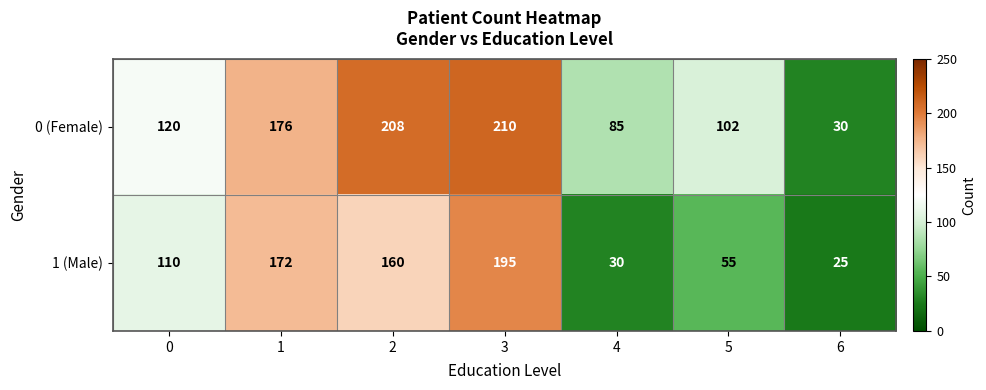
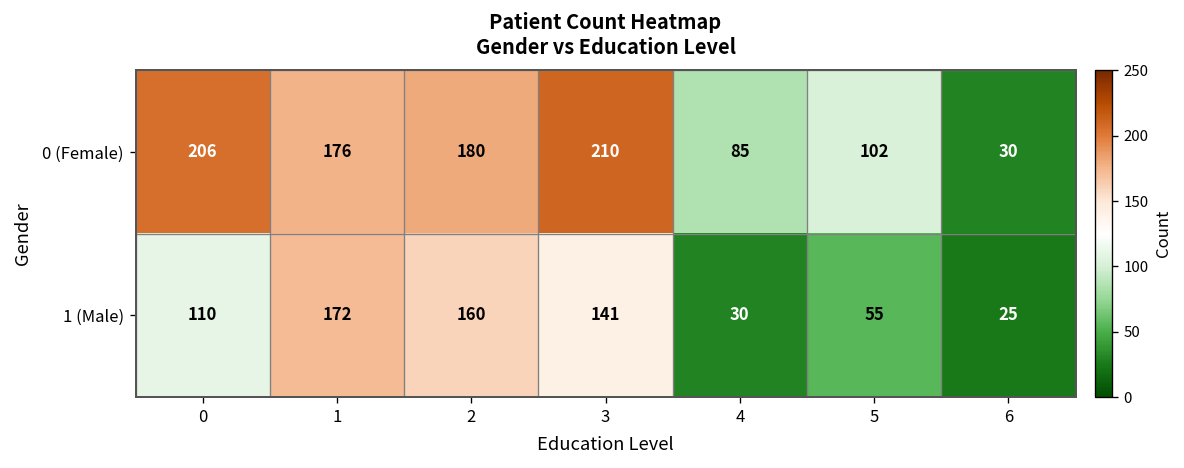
  {
    "0 (Female)": {
-     "0": 120,
+     "0": 206,
      "1": 176,
-     "2": 208,
+     "2": 180,
      "3": 210,
      "4": 85,
      "5": 102,
      "6": 30
    },
    "1 (Male)": {
      "0": 110,
      "1": 172,
      "2": 160,
-     "3": 195,
+     "3": 141,
      "4": 30,
      "5": 55,
      "6": 25
    }
  }
